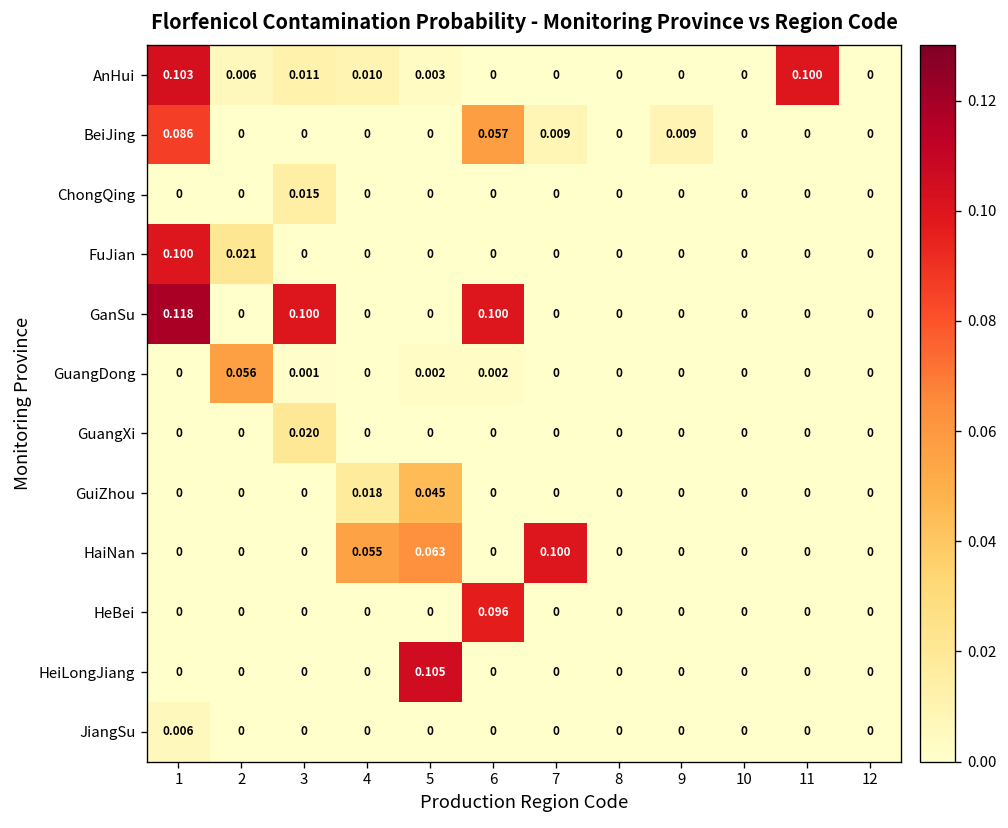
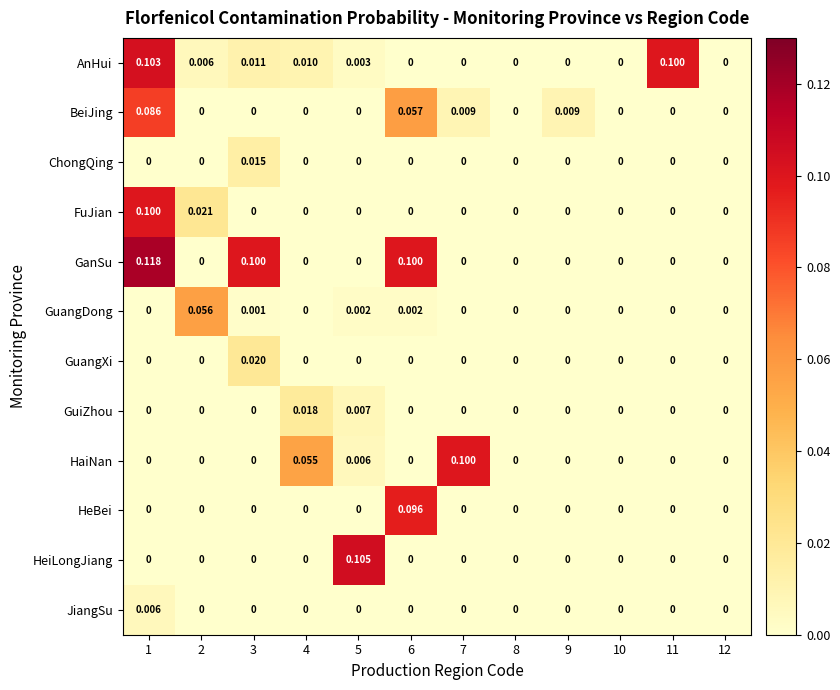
  {
    "AnHui": {
      "1": 0.103,
      "2": 0.006,
      "3": 0.011,
      "4": 0.010,
      "5": 0.003,
      "6": 0,
      "7": 0,
      "8": 0,
      "9": 0,
      "10": 0,
      "11": 0.100,
      "12": 0
    },
    "BeiJing": {
      "1": 0.086,
      "2": 0,
      "3": 0,
      "4": 0,
      "5": 0,
      "6": 0.057,
      "7": 0.009,
      "8": 0,
      "9": 0.009,
      "10": 0,
      "11": 0,
      "12": 0
    },
    "ChongQing": {
      "1": 0,
      "2": 0,
      "3": 0.015,
      "4": 0,
      "5": 0,
      "6": 0,
      "7": 0,
      "8": 0,
      "9": 0,
      "10": 0,
      "11": 0,
      "12": 0
    },
    "FuJian": {
      "1": 0.100,
      "2": 0.021,
      "3": 0,
      "4": 0,
      "5": 0,
      "6": 0,
      "7": 0,
      "8": 0,
      "9": 0,
      "10": 0,
      "11": 0,
      "12": 0
    },
    "GanSu": {
      "1": 0.118,
      "2": 0,
      "3": 0.100,
      "4": 0,
      "5": 0,
      "6": 0.100,
      "7": 0,
      "8": 0,
      "9": 0,
      "10": 0,
      "11": 0,
      "12": 0
    },
    "GuangDong": {
      "1": 0,
      "2": 0.056,
      "3": 0.001,
      "4": 0,
      "5": 0.002,
      "6": 0.002,
      "7": 0,
      "8": 0,
      "9": 0,
      "10": 0,
      "11": 0,
      "12": 0
    },
    "GuangXi": {
      "1": 0,
      "2": 0,
      "3": 0.020,
      "4": 0,
      "5": 0,
      "6": 0,
      "7": 0,
      "8": 0,
      "9": 0,
      "10": 0,
      "11": 0,
      "12": 0
    },
    "GuiZhou": {
      "1": 0,
      "2": 0,
      "3": 0,
      "4": 0.018,
-     "5": 0.045,
+     "5": 0.007,
      "6": 0,
      "7": 0,
      "8": 0,
      "9": 0,
      "10": 0,
      "11": 0,
      "12": 0
    },
    "HaiNan": {
      "1": 0,
      "2": 0,
      "3": 0,
      "4": 0.055,
-     "5": 0.063,
+     "5": 0.006,
      "6": 0,
      "7": 0.100,
      "8": 0,
      "9": 0,
      "10": 0,
      "11": 0,
      "12": 0
    },
    "HeBei": {
      "1": 0,
      "2": 0,
      "3": 0,
      "4": 0,
      "5": 0,
      "6": 0.096,
      "7": 0,
      "8": 0,
      "9": 0,
      "10": 0,
      "11": 0,
      "12": 0
    },
    "HeiLongJiang": {
      "1": 0,
      "2": 0,
      "3": 0,
      "4": 0,
      "5": 0.105,
      "6": 0,
      "7": 0,
      "8": 0,
      "9": 0,
      "10": 0,
      "11": 0,
      "12": 0
    },
    "JiangSu": {
      "1": 0.006,
      "2": 0,
      "3": 0,
      "4": 0,
      "5": 0,
      "6": 0,
      "7": 0,
      "8": 0,
      "9": 0,
      "10": 0,
      "11": 0,
      "12": 0
    }
  }
